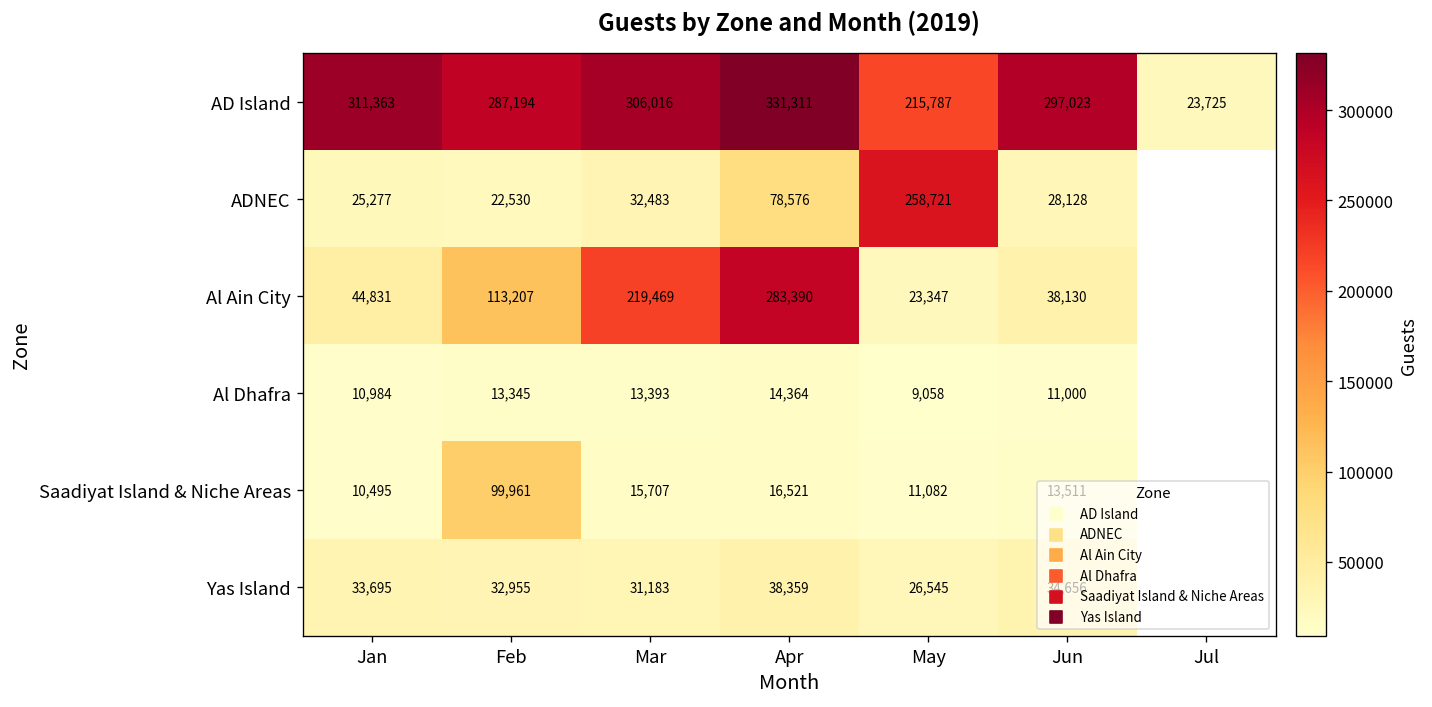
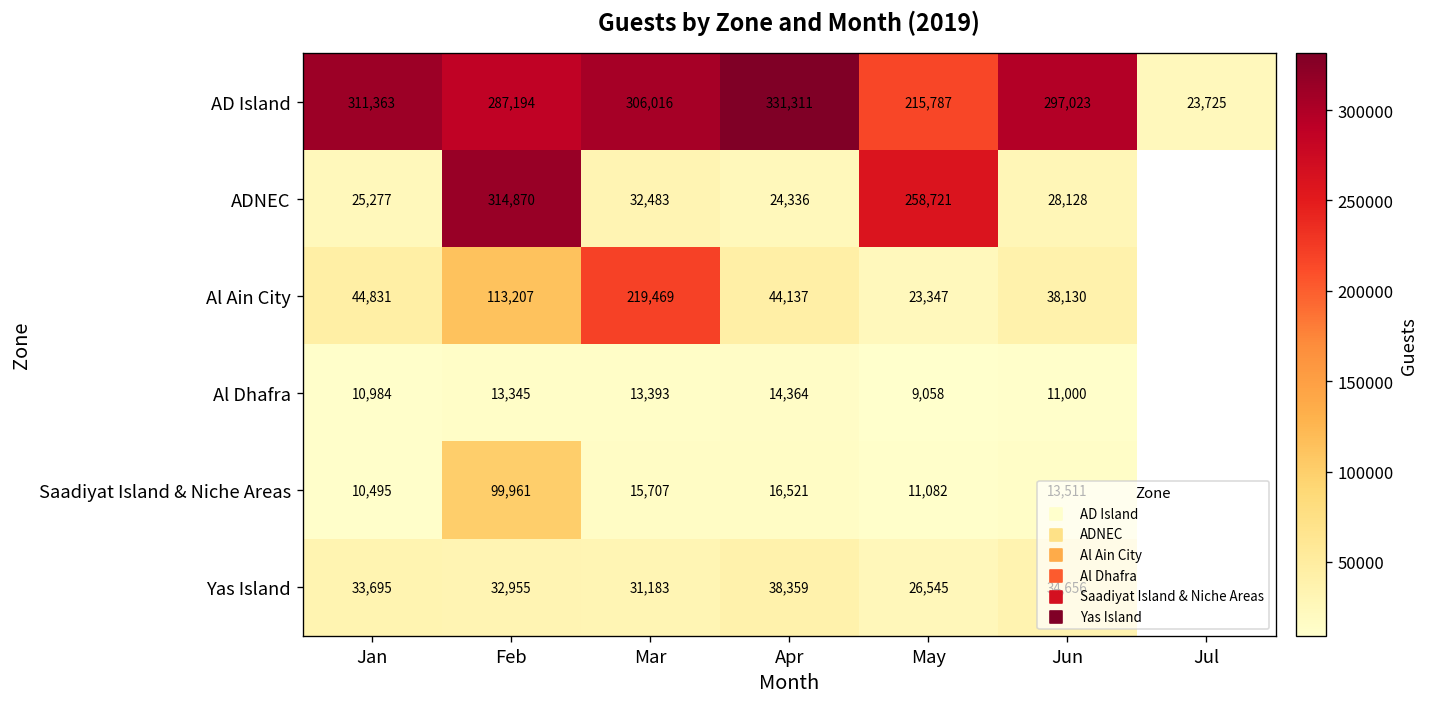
  {
    "AD Island": {
      "Jan": "311,363",
      "Feb": "287,194",
      "Mar": "306,016",
      "Apr": "331,311",
      "May": "215,787",
      "Jun": "297,023",
      "Jul": "23,725"
    },
    "ADNEC": {
      "Jan": "25,277",
-     "Feb": "22,530",
+     "Feb": "314,870",
      "Mar": "32,483",
-     "Apr": "78,576",
+     "Apr": "24,336",
      "May": "258,721",
      "Jun": "28,128"
    },
    "Al Ain City": {
      "Jan": "44,831",
      "Feb": "113,207",
      "Mar": "219,469",
-     "Apr": "283,390",
+     "Apr": "44,137",
      "May": "23,347",
      "Jun": "38,130"
    },
    "Al Dhafra": {
      "Jan": "10,984",
      "Feb": "13,345",
      "Mar": "13,393",
      "Apr": "14,364",
      "May": "9,058",
      "Jun": "11,000"
    },
    "Saadiyat Island & Niche Areas": {
      "Jan": "10,495",
      "Feb": "99,961",
      "Mar": "15,707",
      "Apr": "16,521",
      "May": "11,082"
    },
    "Yas Island": {
      "Jan": "33,695",
      "Feb": "32,955",
      "Mar": "31,183",
      "Apr": "38,359",
      "May": "26,545"
    }
  }
